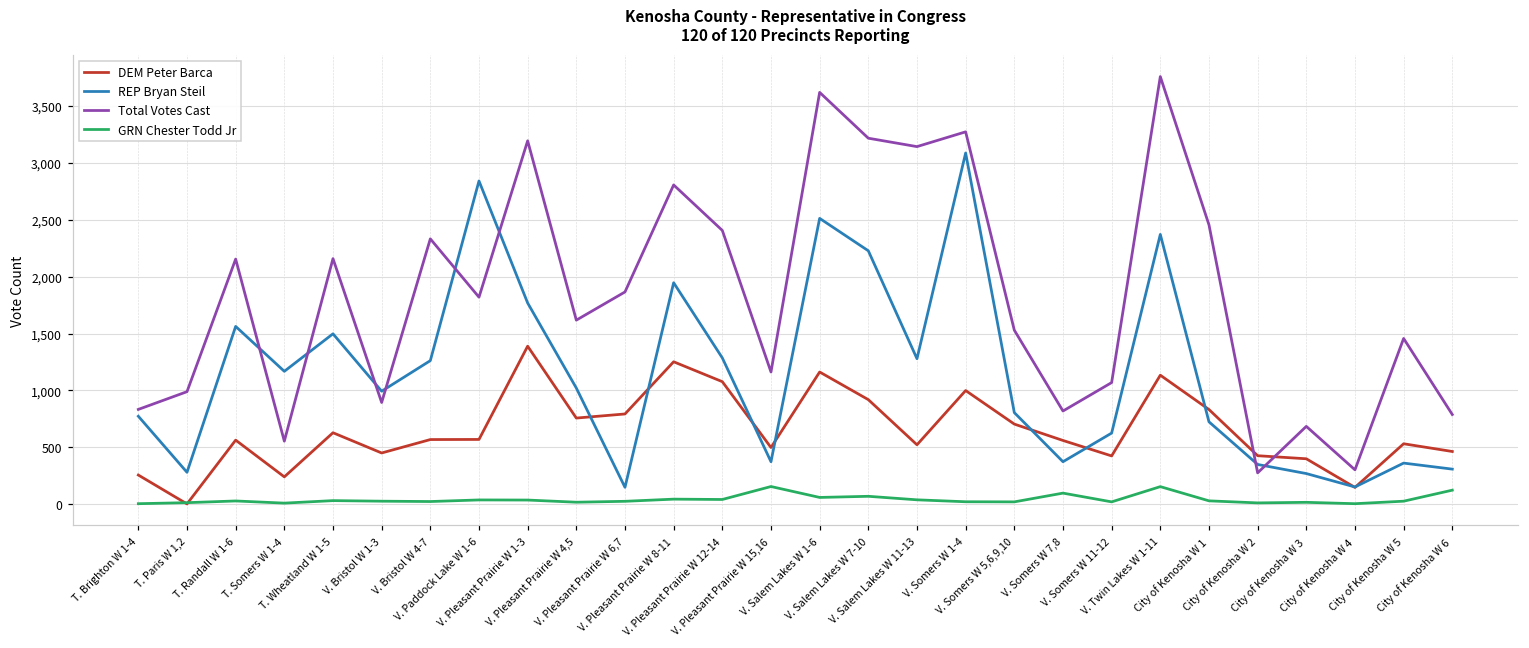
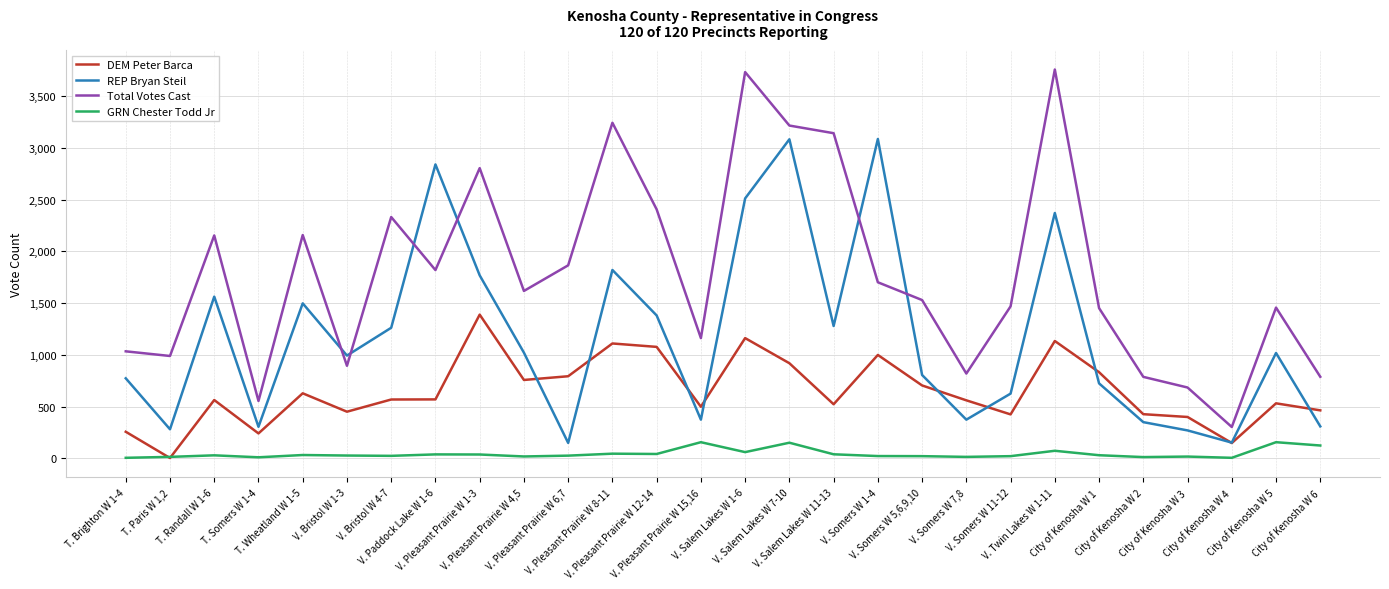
  {
    "DEM Peter Barca": {
      "T. Brighton W 1-4": "260",
      "T. Randall W 1-6": "560",
      "T. Somers W 1-4": "240",
      "T. Wheatland W 1-5": "630",
      "V. Bristol W 1-3": "450",
      "V. Bristol W 4-7": "570",
      "V. Paddock Lake W 1-6": "570",
      "V. Pleasant Prairie W 1-3": "1,390",
      "V. Pleasant Prairie W 4,5": "760",
      "V. Pleasant Prairie W 6,7": "790",
-     "V. Pleasant Prairie W 8-11": "1,250",
+     "V. Pleasant Prairie W 8-11": "1,110",
      "V. Pleasant Prairie W 12-14": "1,080",
      "V. Pleasant Prairie W 15,16": "500",
      "V. Salem Lakes W 1-6": "1,160",
      "V. Salem Lakes W 7-10": "920",
      "V. Salem Lakes W 11-13": "520",
      "V. Somers W 1-4": "1,000",
      "V. Somers W 5,6,9,10": "700",
      "V. Somers W 7,8": "560",
      "V. Somers W 11-12": "420",
      "V. Twin Lakes W 1-11": "1,130",
      "City of Kenosha W 1": "830",
      "City of Kenosha W 2": "430",
      "City of Kenosha W 3": "400",
      "City of Kenosha W 5": "530",
      "City of Kenosha W 6": "460"
    },
    "REP Bryan Steil": {
      "T. Brighton W 1-4": "770",
      "T. Paris W 1,2": "280",
      "T. Randall W 1-6": "1,560",
-     "T. Somers W 1-4": "1,170",
+     "T. Somers W 1-4": "300",
      "T. Wheatland W 1-5": "1,500",
      "V. Bristol W 1-3": "990",
      "V. Bristol W 4-7": "1,260",
      "V. Paddock Lake W 1-6": "2,840",
      "V. Pleasant Prairie W 1-3": "1,770",
      "V. Pleasant Prairie W 4,5": "1,020",
      "V. Pleasant Prairie W 6,7": "150",
-     "V. Pleasant Prairie W 8-11": "1,950",
-     "V. Pleasant Prairie W 12-14": "1,290",
+     "V. Pleasant Prairie W 8-11": "1,820",
+     "V. Pleasant Prairie W 12-14": "1,380",
      "V. Pleasant Prairie W 15,16": "370",
      "V. Salem Lakes W 1-6": "2,510",
-     "V. Salem Lakes W 7-10": "2,230",
+     "V. Salem Lakes W 7-10": "3,090",
      "V. Salem Lakes W 11-13": "1,280",
      "V. Somers W 1-4": "3,090",
      "V. Somers W 5,6,9,10": "810",
      "V. Somers W 7,8": "370",
      "V. Somers W 11-12": "630",
      "V. Twin Lakes W 1-11": "2,370",
      "City of Kenosha W 1": "720",
      "City of Kenosha W 2": "350",
      "City of Kenosha W 3": "270",
-     "City of Kenosha W 5": "360",
+     "City of Kenosha W 5": "1,020",
      "City of Kenosha W 6": "310"
    },
    "Total Votes Cast": {
-     "T. Brighton W 1-4": "830",
+     "T. Brighton W 1-4": "1,030",
      "T. Paris W 1,2": "990",
      "T. Randall W 1-6": "2,160",
      "T. Somers W 1-4": "550",
      "T. Wheatland W 1-5": "2,160",
      "V. Bristol W 1-3": "890",
      "V. Bristol W 4-7": "2,330",
      "V. Paddock Lake W 1-6": "1,820",
-     "V. Pleasant Prairie W 1-3": "3,200",
+     "V. Pleasant Prairie W 1-3": "2,810",
      "V. Pleasant Prairie W 4,5": "1,620",
      "V. Pleasant Prairie W 6,7": "1,870",
-     "V. Pleasant Prairie W 8-11": "2,810",
+     "V. Pleasant Prairie W 8-11": "3,250",
      "V. Pleasant Prairie W 12-14": "2,410",
      "V. Pleasant Prairie W 15,16": "1,160",
-     "V. Salem Lakes W 1-6": "3,620",
+     "V. Salem Lakes W 1-6": "3,740",
      "V. Salem Lakes W 7-10": "3,220",
      "V. Salem Lakes W 11-13": "3,140",
-     "V. Somers W 1-4": "3,270",
+     "V. Somers W 1-4": "1,700",
      "V. Somers W 5,6,9,10": "1,530",
      "V. Somers W 7,8": "820",
-     "V. Somers W 11-12": "1,070",
+     "V. Somers W 11-12": "1,470",
      "V. Twin Lakes W 1-11": "3,760",
-     "City of Kenosha W 1": "2,460",
-     "City of Kenosha W 2": "280",
+     "City of Kenosha W 1": "1,450",
+     "City of Kenosha W 2": "790",
      "City of Kenosha W 3": "680",
      "City of Kenosha W 4": "300",
      "City of Kenosha W 5": "1,460",
      "City of Kenosha W 6": "790"
    },
    "GRN Chester Todd Jr": {
      "T. Brighton W 1-4": "0",
      "T. Randall W 1-6": "30",
      "T. Somers W 1-4": "10",
      "T. Wheatland W 1-5": "30",
      "V. Bristol W 1-3": "30",
      "V. Bristol W 4-7": "20",
      "V. Paddock Lake W 1-6": "40",
      "V. Pleasant Prairie W 1-3": "40",
      "V. Pleasant Prairie W 4,5": "20",
      "V. Pleasant Prairie W 6,7": "30",
      "V. Pleasant Prairie W 8-11": "40",
      "V. Pleasant Prairie W 12-14": "40",
      "V. Pleasant Prairie W 15,16": "160",
      "V. Salem Lakes W 1-6": "60",
-     "V. Salem Lakes W 7-10": "70",
+     "V. Salem Lakes W 7-10": "150",
      "V. Salem Lakes W 11-13": "40",
      "V. Somers W 1-4": "20",
      "V. Somers W 5,6,9,10": "20",
-     "V. Somers W 7,8": "100",
+     "V. Somers W 7,8": "10",
      "V. Somers W 11-12": "20",
-     "V. Twin Lakes W 1-11": "150",
+     "V. Twin Lakes W 1-11": "70",
      "City of Kenosha W 1": "30",
      "City of Kenosha W 2": "10",
      "City of Kenosha W 3": "20",
      "City of Kenosha W 4": "0",
-     "City of Kenosha W 5": "30",
+     "City of Kenosha W 5": "160",
      "City of Kenosha W 6": "120"
    }
  }
